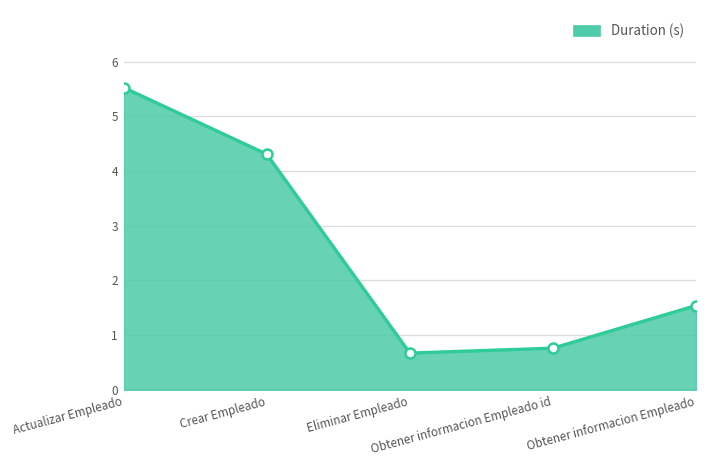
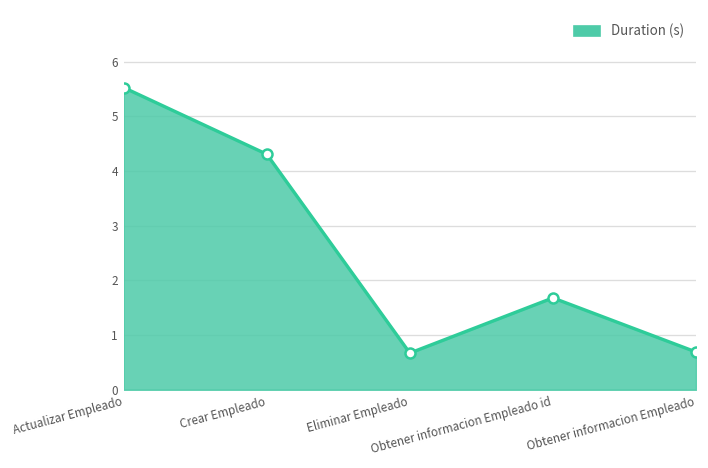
  {
    "Actualizar Empleado": 5.5,
    "Crear Empleado": 4.3,
    "Eliminar Empleado": 0.7,
-   "Obtener informacion Empleado id": 0.8,
-   "Obtener informacion Empleado": 1.5
+   "Obtener informacion Empleado id": 1.7,
+   "Obtener informacion Empleado": 0.7
  }
